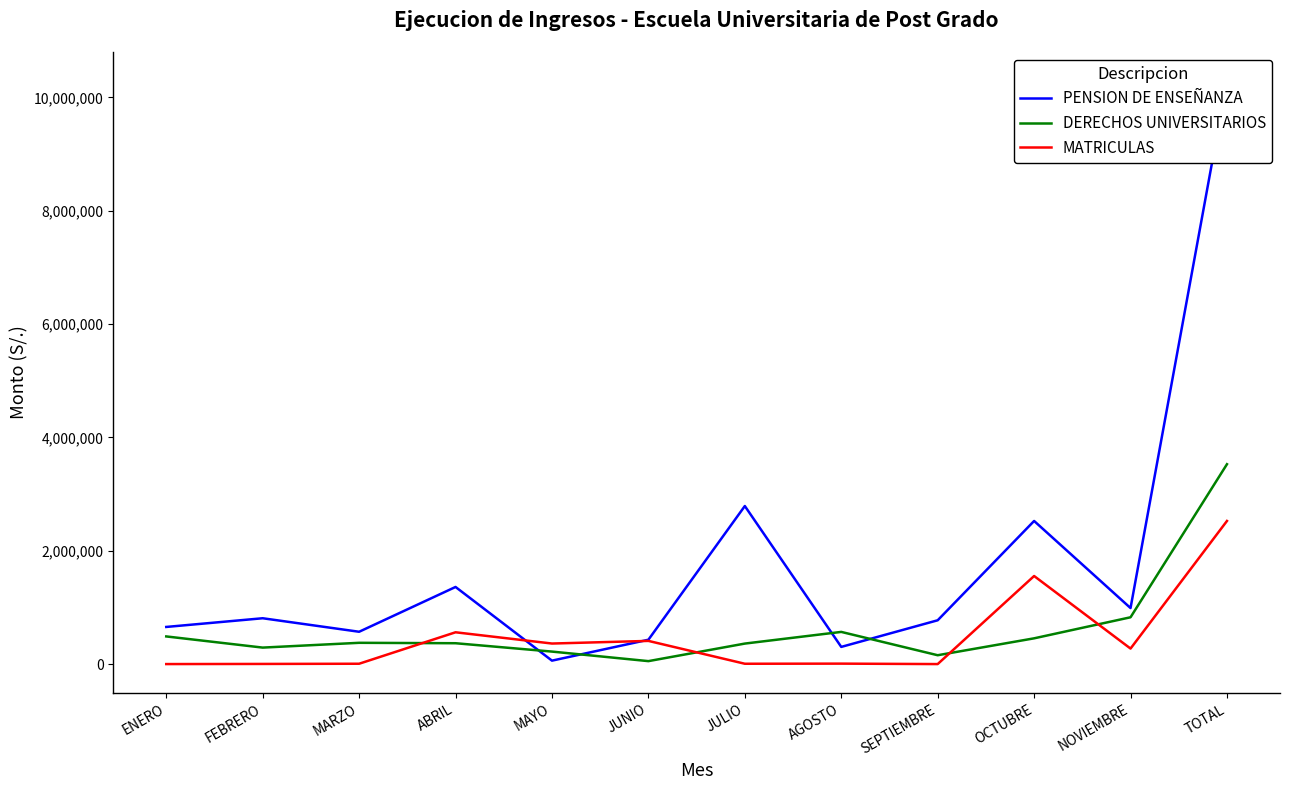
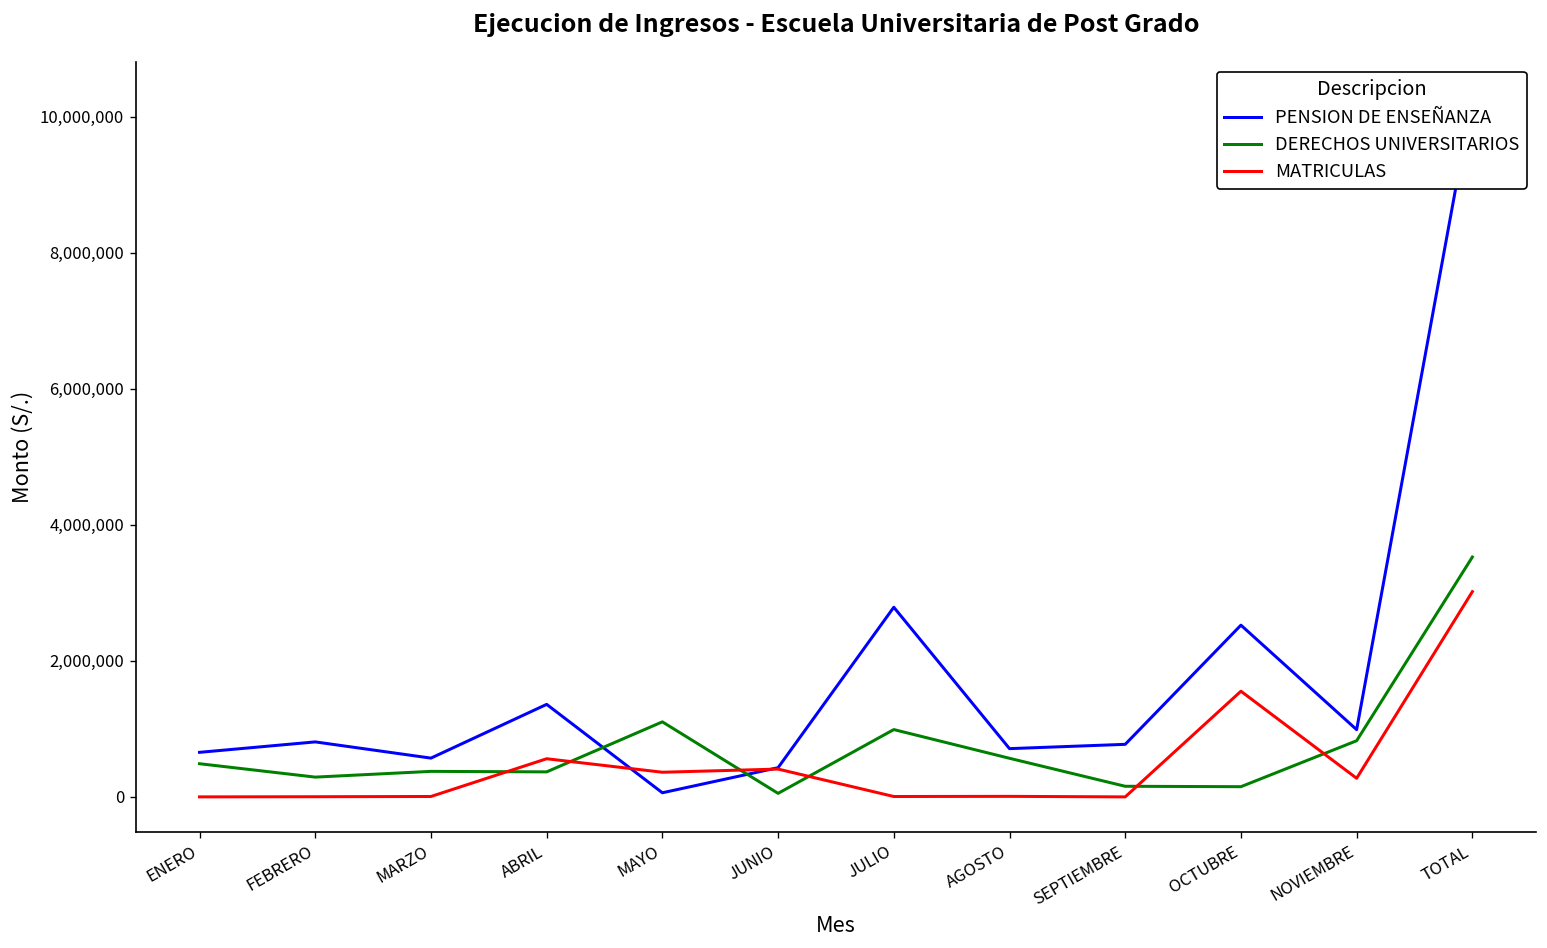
  {
    "PENSION DE ENSEÑANZA": {
      "ENERO": "700,000",
      "FEBRERO": "800,000",
      "MARZO": "600,000",
      "ABRIL": "1,400,000",
      "MAYO": "100,000",
      "JULIO": "2,800,000",
-     "AGOSTO": "300,000",
+     "AGOSTO": "700,000",
      "SEPTIEMBRE": "800,000",
      "OCTUBRE": "2,500,000",
      "NOVIEMBRE": "1,000,000"
    },
    "DERECHOS UNIVERSITARIOS": {
      "ENERO": "500,000",
      "FEBRERO": "300,000",
      "MARZO": "400,000",
      "ABRIL": "400,000",
-     "MAYO": "200,000",
+     "MAYO": "1,100,000",
      "JUNIO": "100,000",
-     "JULIO": "400,000",
+     "JULIO": "1,000,000",
      "AGOSTO": "600,000",
      "SEPTIEMBRE": "200,000",
-     "OCTUBRE": "500,000",
+     "OCTUBRE": "200,000",
      "NOVIEMBRE": "800,000",
      "TOTAL": "3,500,000"
    },
    "MATRICULAS": {
      "ENERO": "0",
      "FEBRERO": "0",
      "MARZO": "0",
      "ABRIL": "600,000",
      "MAYO": "400,000",
      "JULIO": "0",
      "AGOSTO": "0",
      "SEPTIEMBRE": "0",
      "OCTUBRE": "1,600,000",
      "NOVIEMBRE": "300,000",
-     "TOTAL": "2,500,000"
+     "TOTAL": "3,000,000"
    }
  }
